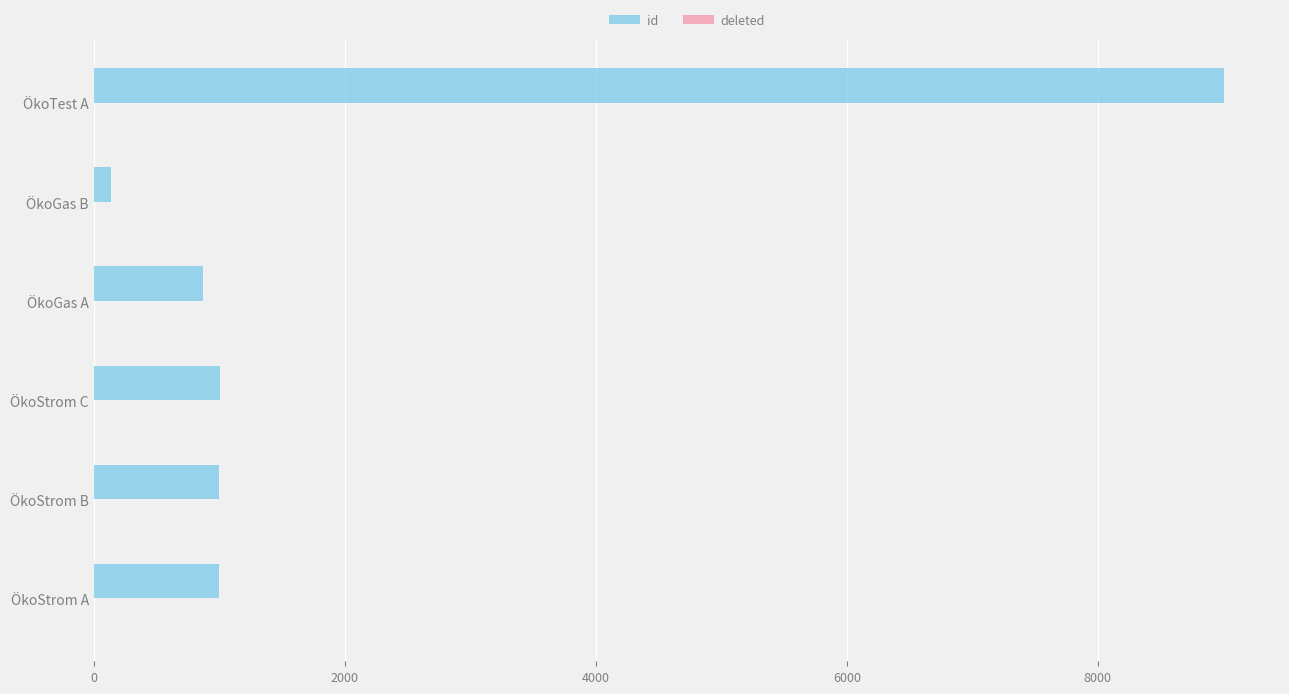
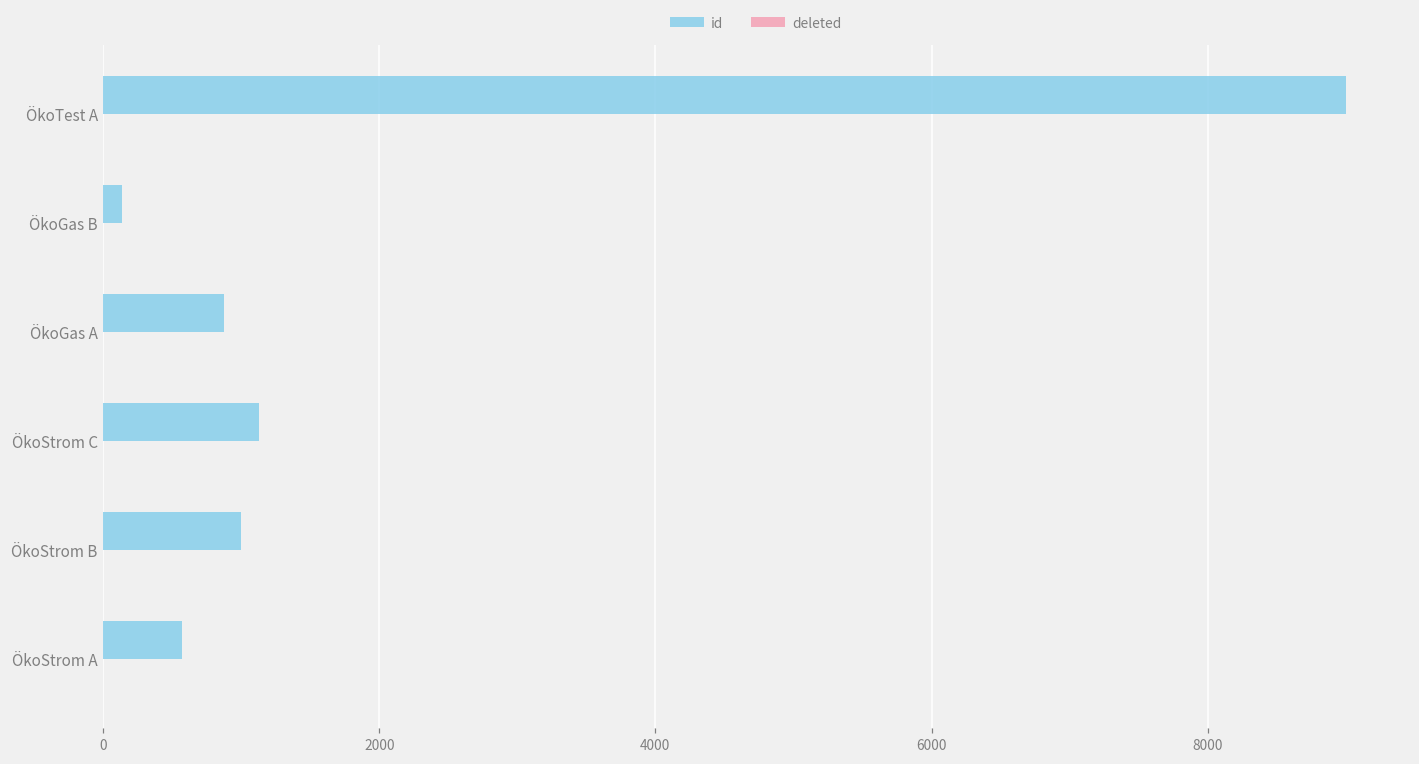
  {
    "id": {
      "ÖkoTest A": 9000,
      "ÖkoGas B": 140,
      "ÖkoGas A": 870,
-     "ÖkoStrom C": 1000,
+     "ÖkoStrom C": 1130,
      "ÖkoStrom B": 1000,
-     "ÖkoStrom A": 1000
+     "ÖkoStrom A": 570
    },
    "deleted": {
      "ÖkoTest A": 0,
      "ÖkoGas B": 0,
      "ÖkoGas A": 0,
      "ÖkoStrom C": 0,
      "ÖkoStrom B": 0,
      "ÖkoStrom A": 0
    }
  }
